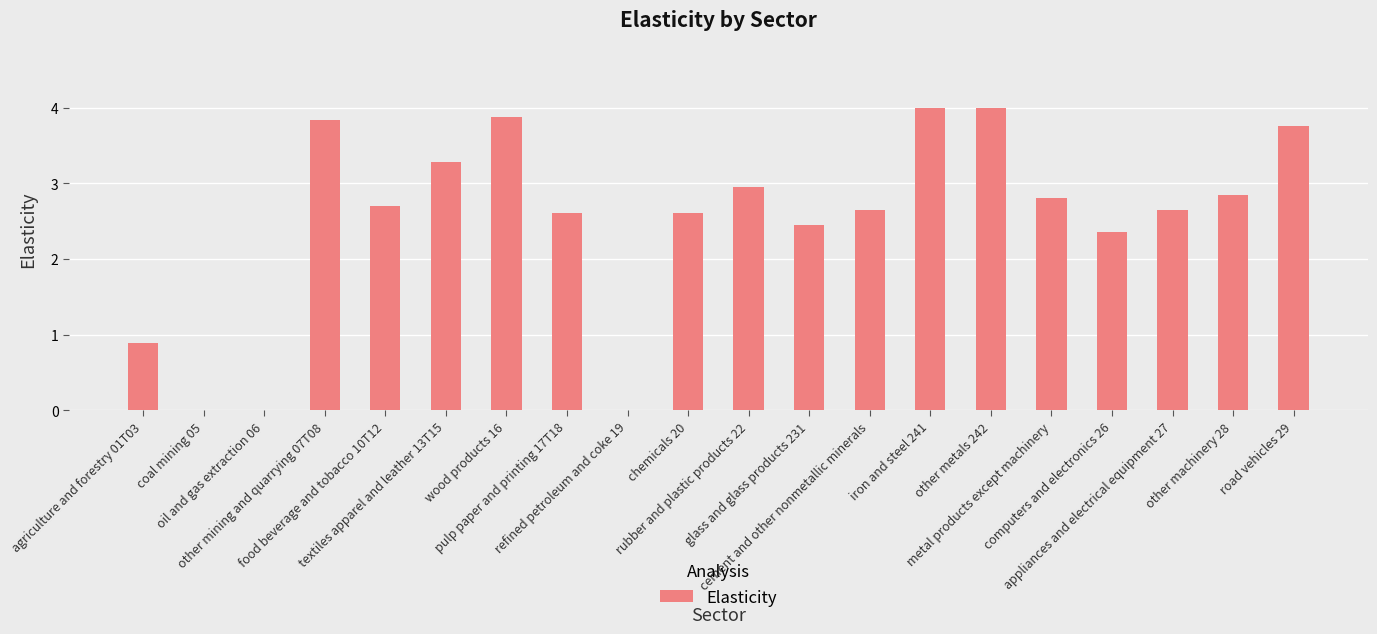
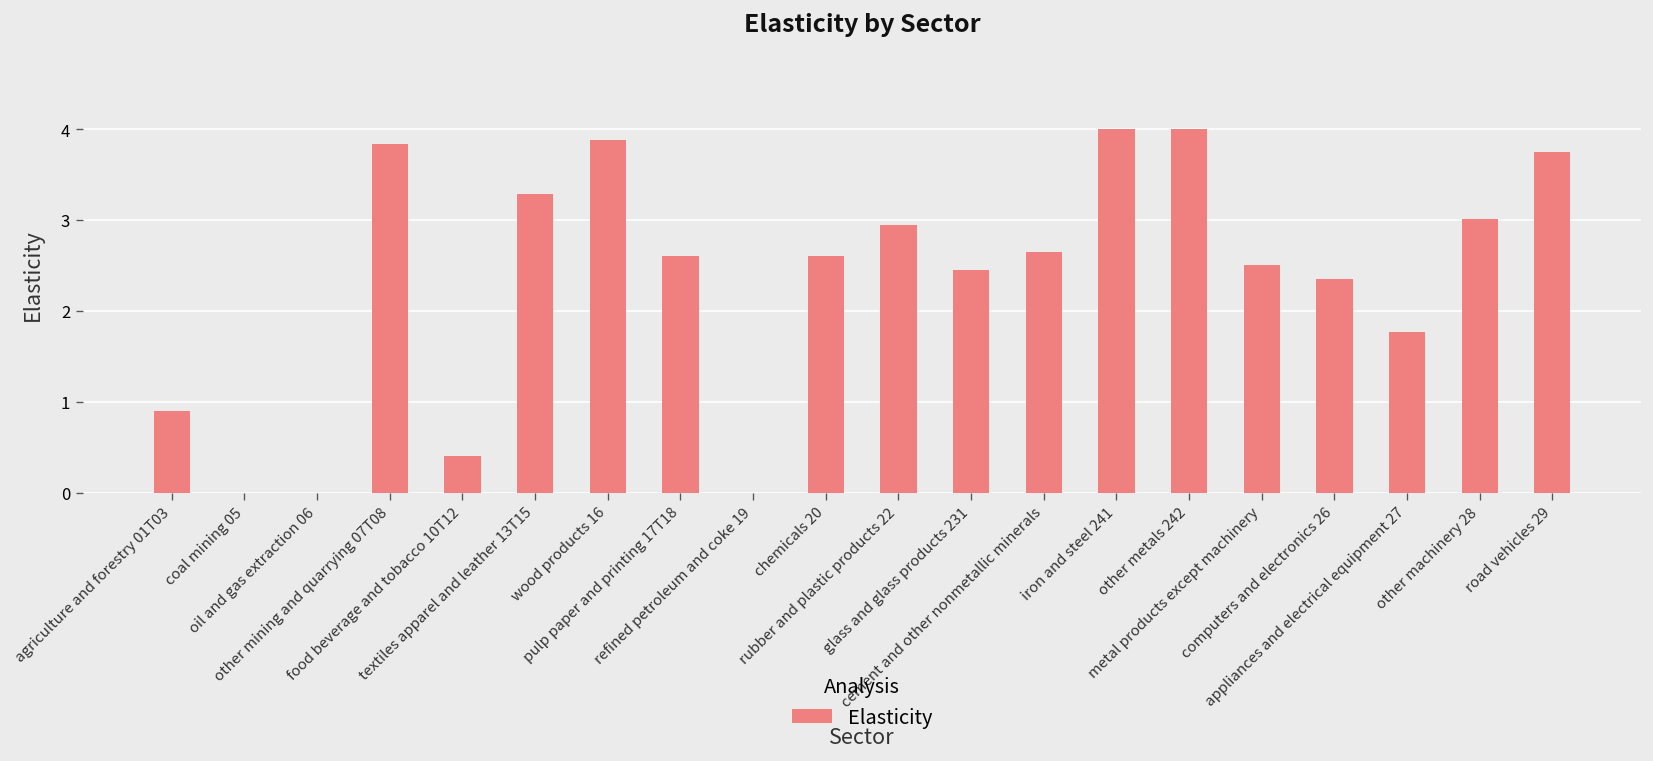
  {
    "agriculture and forestry 01T03": 0.9,
    "coal mining 05": 0.0,
    "oil and gas extraction 06": 0.0,
    "other mining and quarrying 07T08": 3.8,
-   "food beverage and tobacco 10T12": 2.7,
+   "food beverage and tobacco 10T12": 0.4,
    "textiles apparel and leather 13T15": 3.3,
    "wood products 16": 3.9,
    "pulp paper and printing 17T18": 2.6,
    "refined petroleum and coke 19": 0.0,
    "chemicals 20": 2.6,
    "rubber and plastic products 22": 3.0,
    "glass and glass products 231": 2.5,
    "cement and other nonmetallic minerals": 2.7,
    "iron and steel 241": 4.0,
    "other metals 242": 4.0,
-   "metal products except machinery": 2.8,
+   "metal products except machinery": 2.5,
    "computers and electronics 26": 2.4,
-   "appliances and electrical equipment 27": 2.7,
-   "other machinery 28": 2.9,
+   "appliances and electrical equipment 27": 1.8,
+   "other machinery 28": 3.0,
    "road vehicles 29": 3.8
  }
